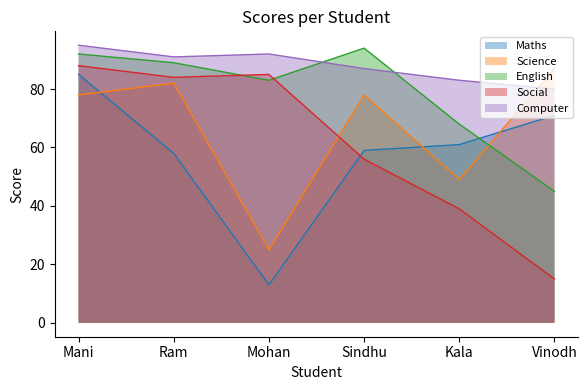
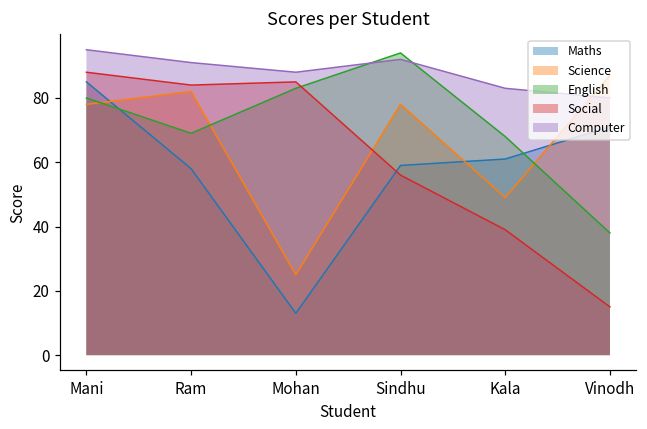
  {
    "Maths": {
      "Mani": 85,
      "Ram": 58,
      "Mohan": 13,
      "Sindhu": 59,
      "Kala": 61
    },
    "English": {
-     "Mani": 92,
-     "Ram": 89,
+     "Mani": 80,
+     "Ram": 69,
      "Mohan": 83,
      "Sindhu": 94,
      "Kala": 68,
-     "Vinodh": 45
+     "Vinodh": 38
    },
    "Computer": {
      "Mani": 95,
      "Ram": 91,
-     "Mohan": 92,
-     "Sindhu": 87,
+     "Mohan": 88,
+     "Sindhu": 92,
      "Kala": 83
    }
  }
